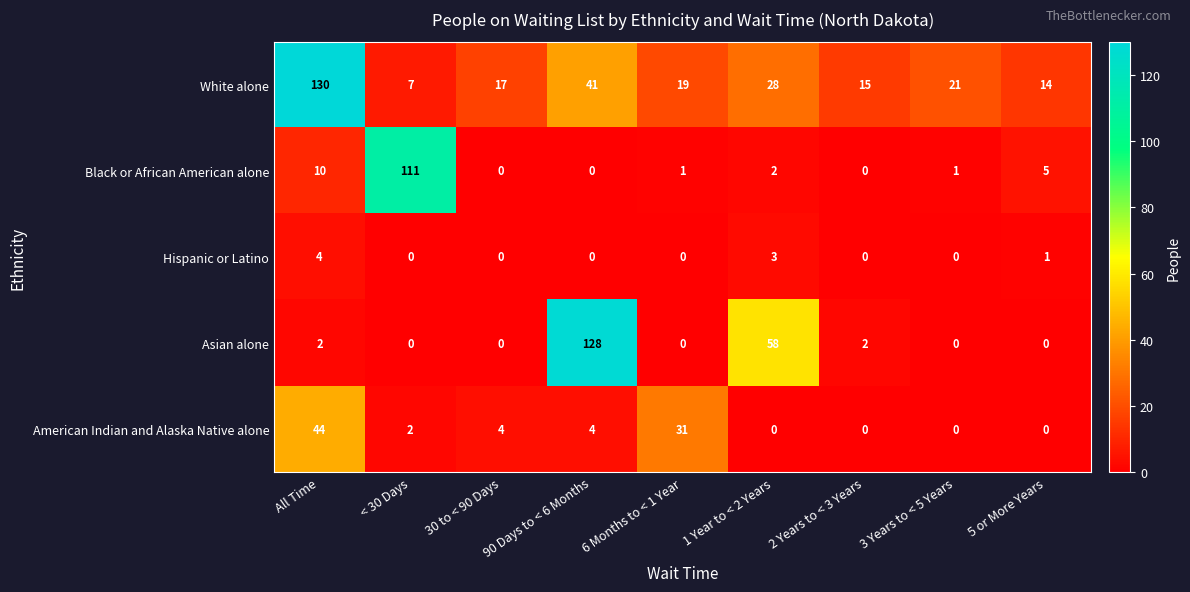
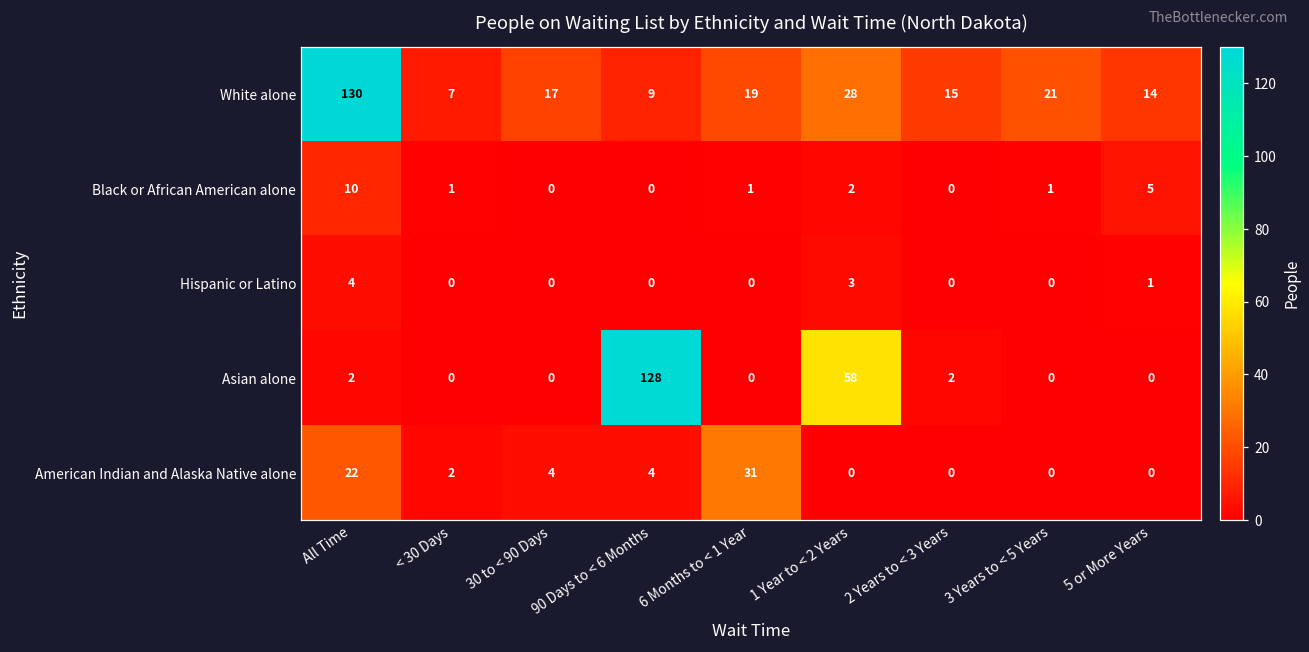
  {
    "White alone": {
      "All Time": 130,
      "< 30 Days": 7,
      "30 to < 90 Days": 17,
-     "90 Days to < 6 Months": 41,
+     "90 Days to < 6 Months": 9,
      "6 Months to < 1 Year": 19,
      "1 Year to < 2 Years": 28,
      "2 Years to < 3 Years": 15,
      "3 Years to < 5 Years": 21,
      "5 or More Years": 14
    },
    "Black or African American alone": {
      "All Time": 10,
-     "< 30 Days": 111,
+     "< 30 Days": 1,
      "30 to < 90 Days": 0,
      "90 Days to < 6 Months": 0,
      "6 Months to < 1 Year": 1,
      "1 Year to < 2 Years": 2,
      "2 Years to < 3 Years": 0,
      "3 Years to < 5 Years": 1,
      "5 or More Years": 5
    },
    "Hispanic or Latino": {
      "All Time": 4,
      "< 30 Days": 0,
      "30 to < 90 Days": 0,
      "90 Days to < 6 Months": 0,
      "6 Months to < 1 Year": 0,
      "1 Year to < 2 Years": 3,
      "2 Years to < 3 Years": 0,
      "3 Years to < 5 Years": 0,
      "5 or More Years": 1
    },
    "Asian alone": {
      "All Time": 2,
      "< 30 Days": 0,
      "30 to < 90 Days": 0,
      "90 Days to < 6 Months": 128,
      "6 Months to < 1 Year": 0,
      "1 Year to < 2 Years": 58,
      "2 Years to < 3 Years": 2,
      "3 Years to < 5 Years": 0,
      "5 or More Years": 0
    },
    "American Indian and Alaska Native alone": {
-     "All Time": 44,
+     "All Time": 22,
      "< 30 Days": 2,
      "30 to < 90 Days": 4,
      "90 Days to < 6 Months": 4,
      "6 Months to < 1 Year": 31,
      "1 Year to < 2 Years": 0,
      "2 Years to < 3 Years": 0,
      "3 Years to < 5 Years": 0,
      "5 or More Years": 0
    }
  }
